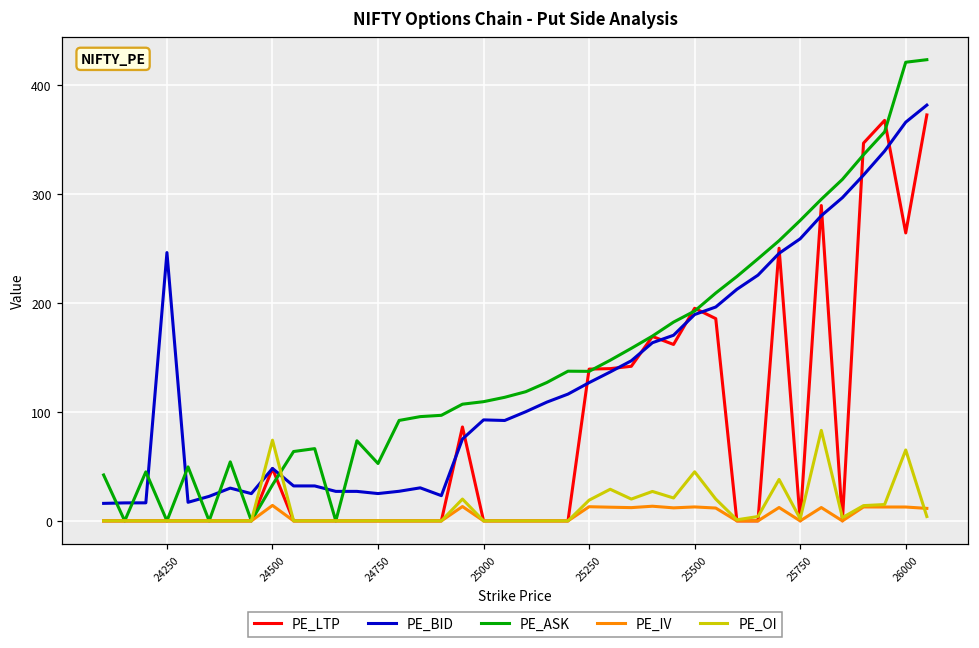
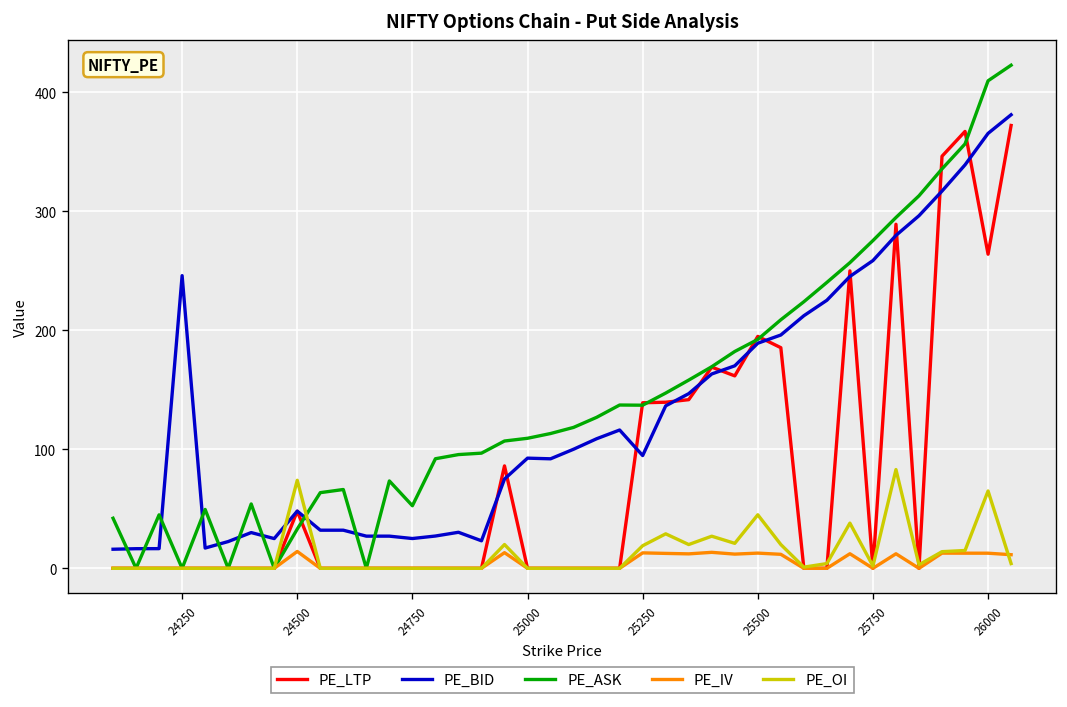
  {
    "PE_LTP": {
      "25500": 190,
      "26000": 260
    },
    "PE_BID": {
      "24250": 250,
      "24750": 30,
      "25000": 90,
-     "25250": 130,
+     "25250": 90,
      "25500": 190,
      "25750": 260,
      "26000": 370
    },
    "PE_ASK": {
      "24500": 30,
      "24750": 50,
      "25000": 110,
      "25500": 190,
      "25750": 280,
-     "26000": 420
+     "26000": 410
    },
    "PE_IV": {
      "24500": 10,
      "25250": 10,
      "25500": 10,
      "26000": 10
    },
    "PE_OI": {
      "24500": 70,
      "25250": 20,
      "25500": 50,
      "26000": 70
    }
  }
